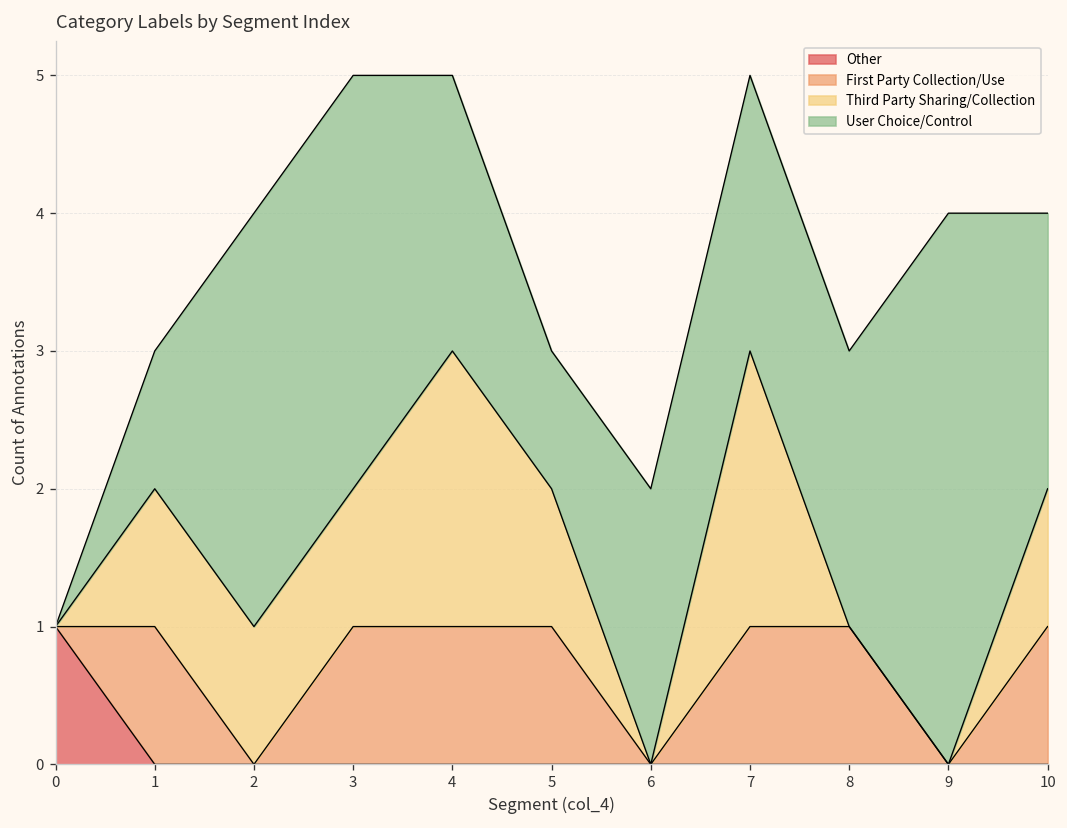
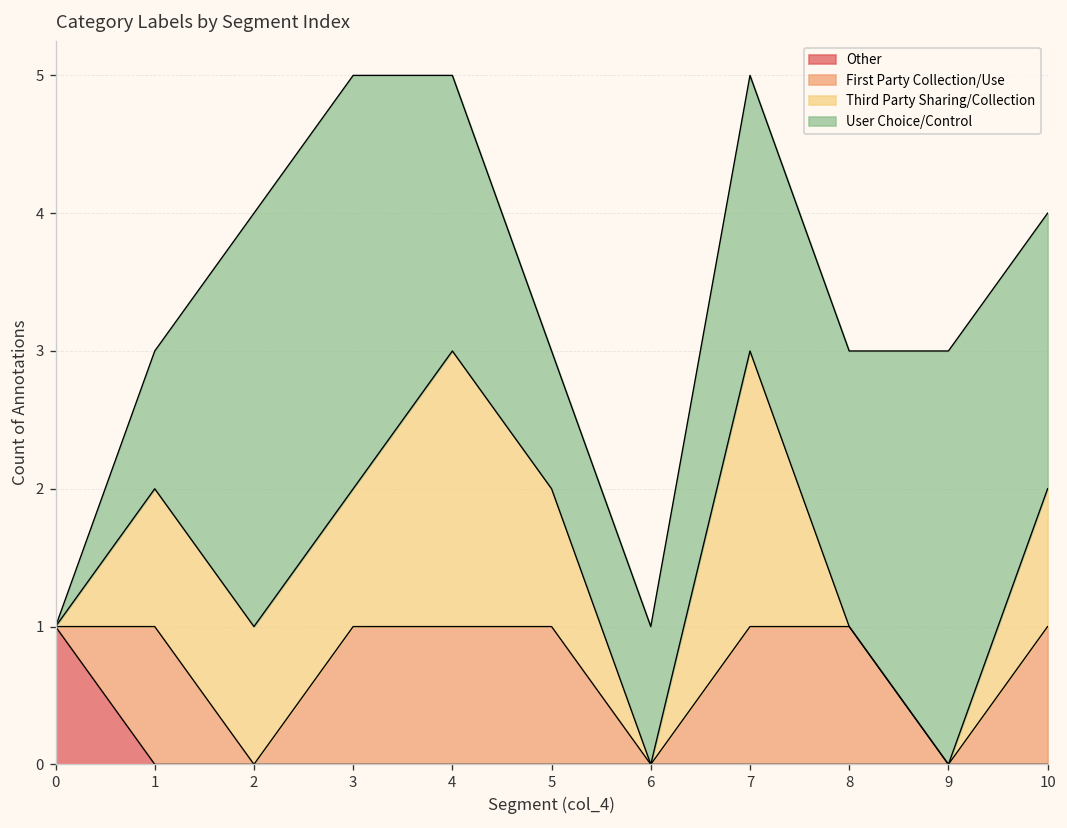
  {
    "Other": {
      "1": 0,
      "3": 0,
      "4": 0,
      "5": 0,
      "7": 0,
      "8": 0,
      "10": 0
    },
    "User Choice/Control": {
      "1": 3,
      "2": 4,
      "3": 5,
      "4": 5,
      "5": 3,
-     "6": 2,
+     "6": 1,
      "7": 5,
      "8": 3,
-     "9": 4,
+     "9": 3,
      "10": 4
    }
  }
